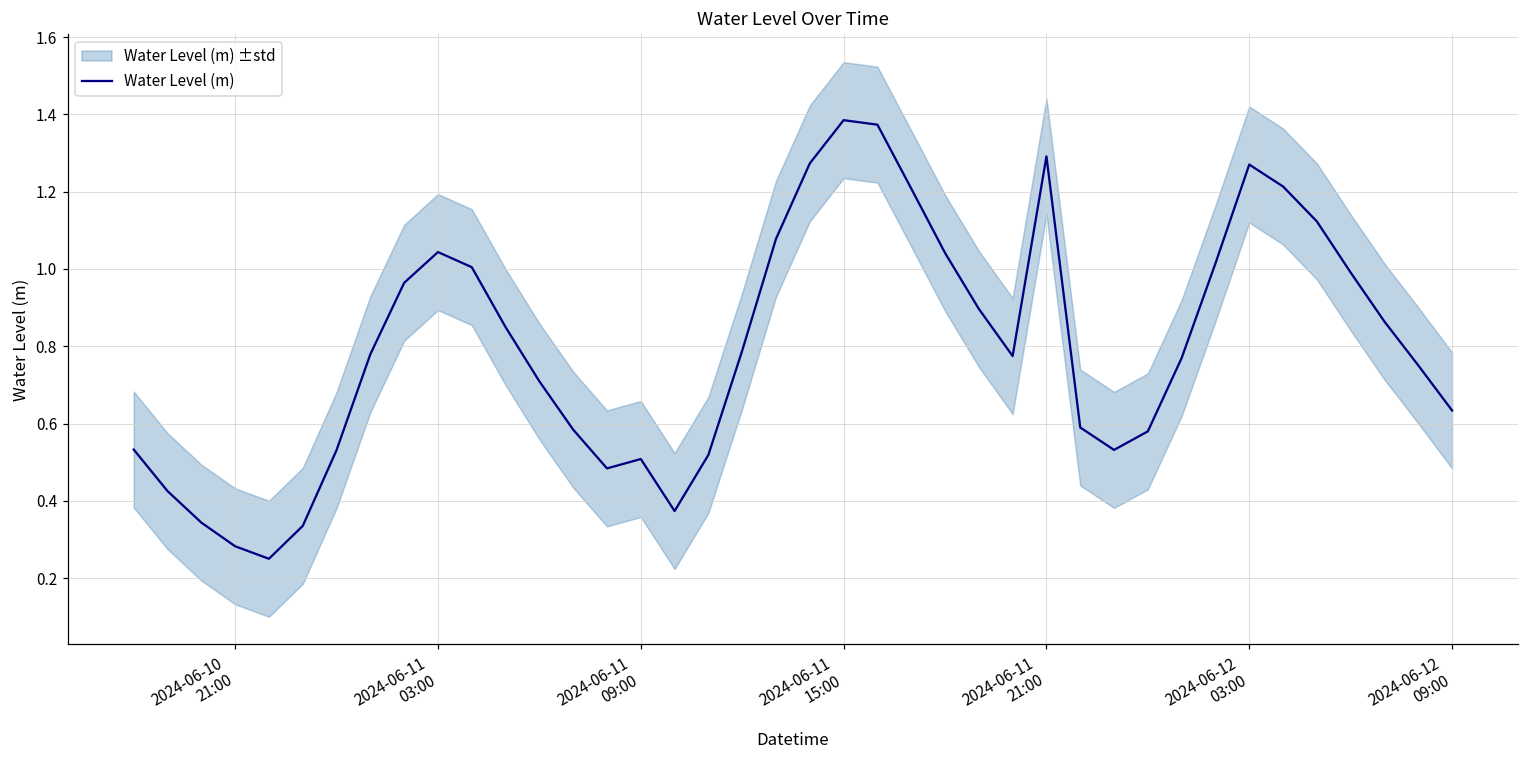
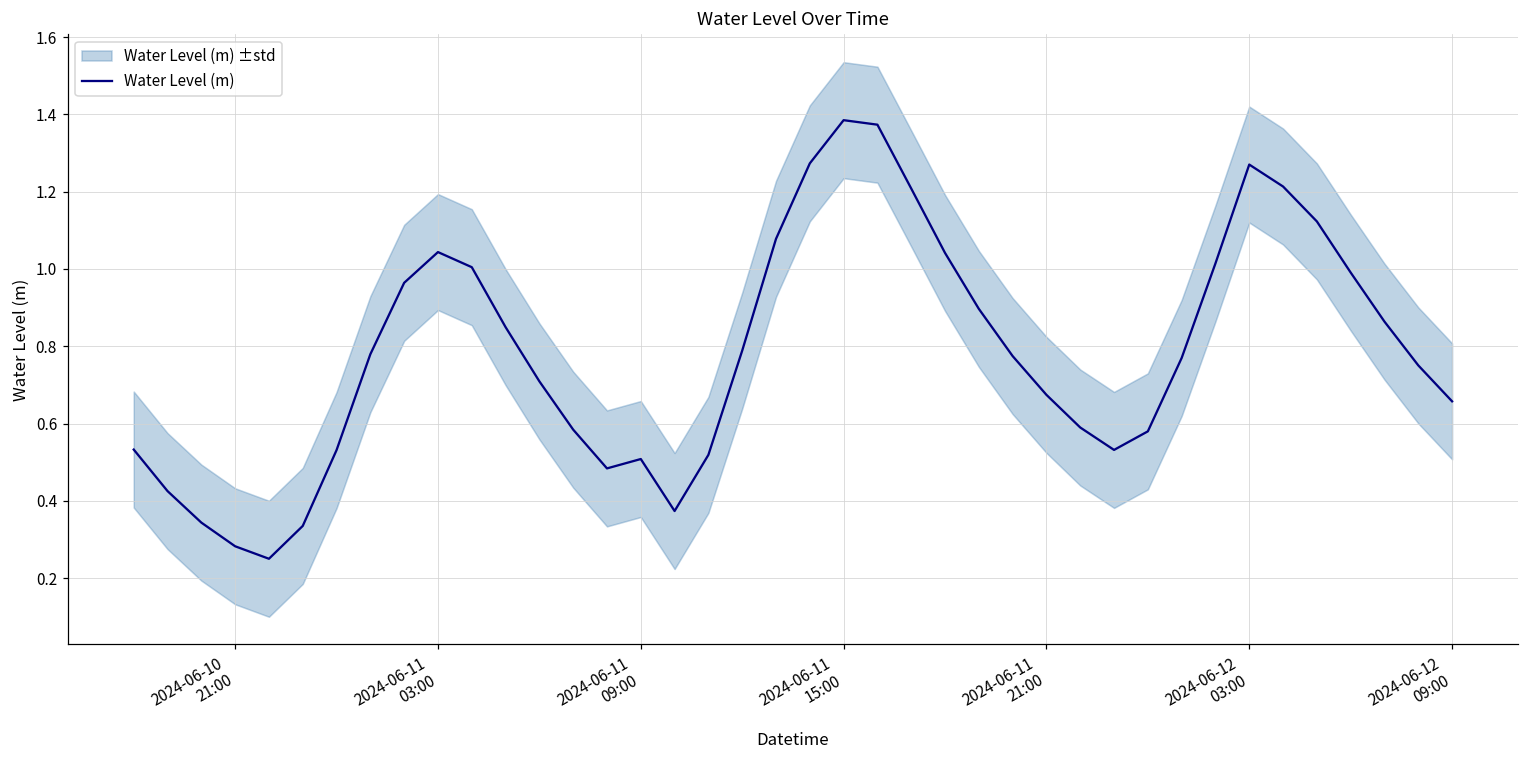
  {
    "Water Level (m)": {
      "2024-06-10 21:00": 0.28,
      "2024-06-11 03:00": 1.04,
      "2024-06-11 09:00": 0.51,
      "2024-06-11 15:00": 1.38,
-     "2024-06-11 21:00": 1.29,
+     "2024-06-11 21:00": 0.67,
      "2024-06-12 03:00": 1.27,
-     "2024-06-12 09:00": 0.63
+     "2024-06-12 09:00": 0.66
    }
  }
